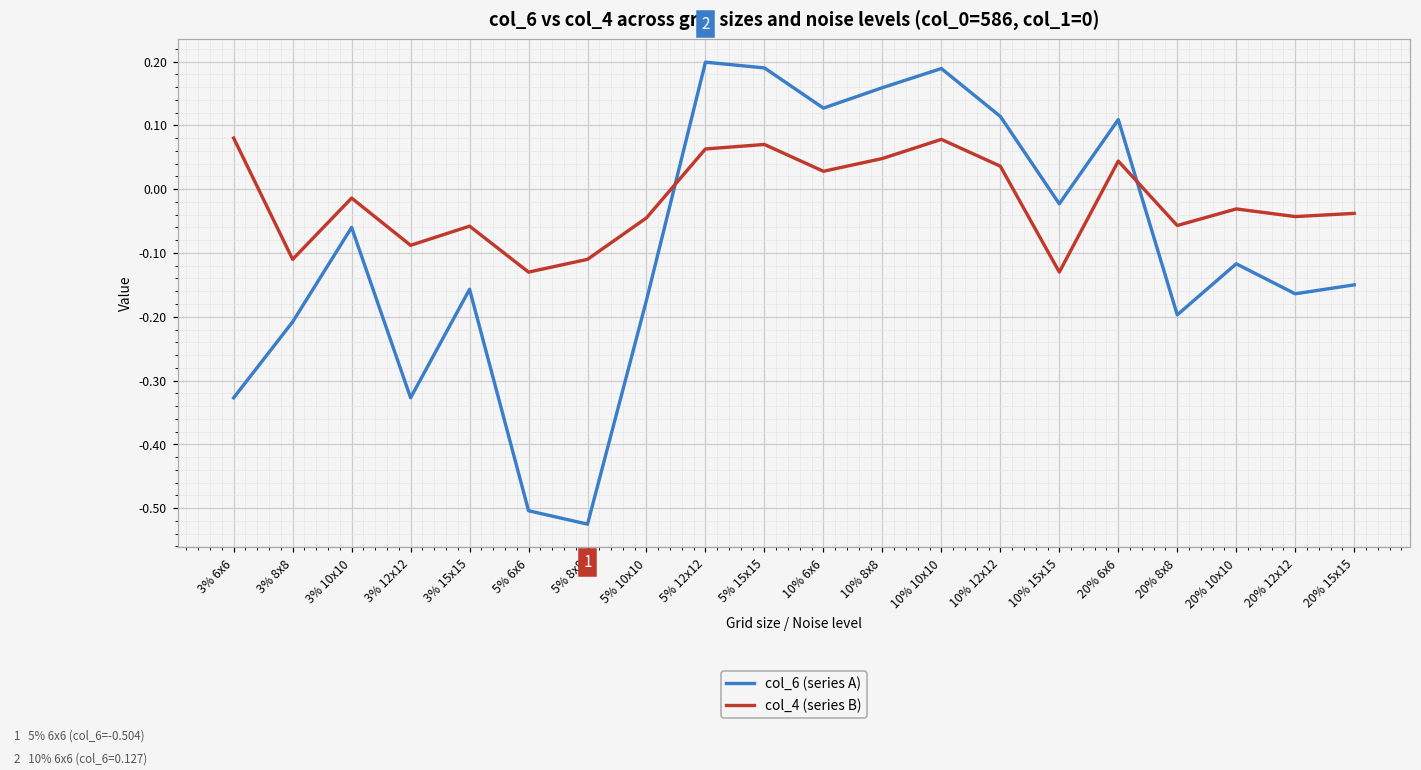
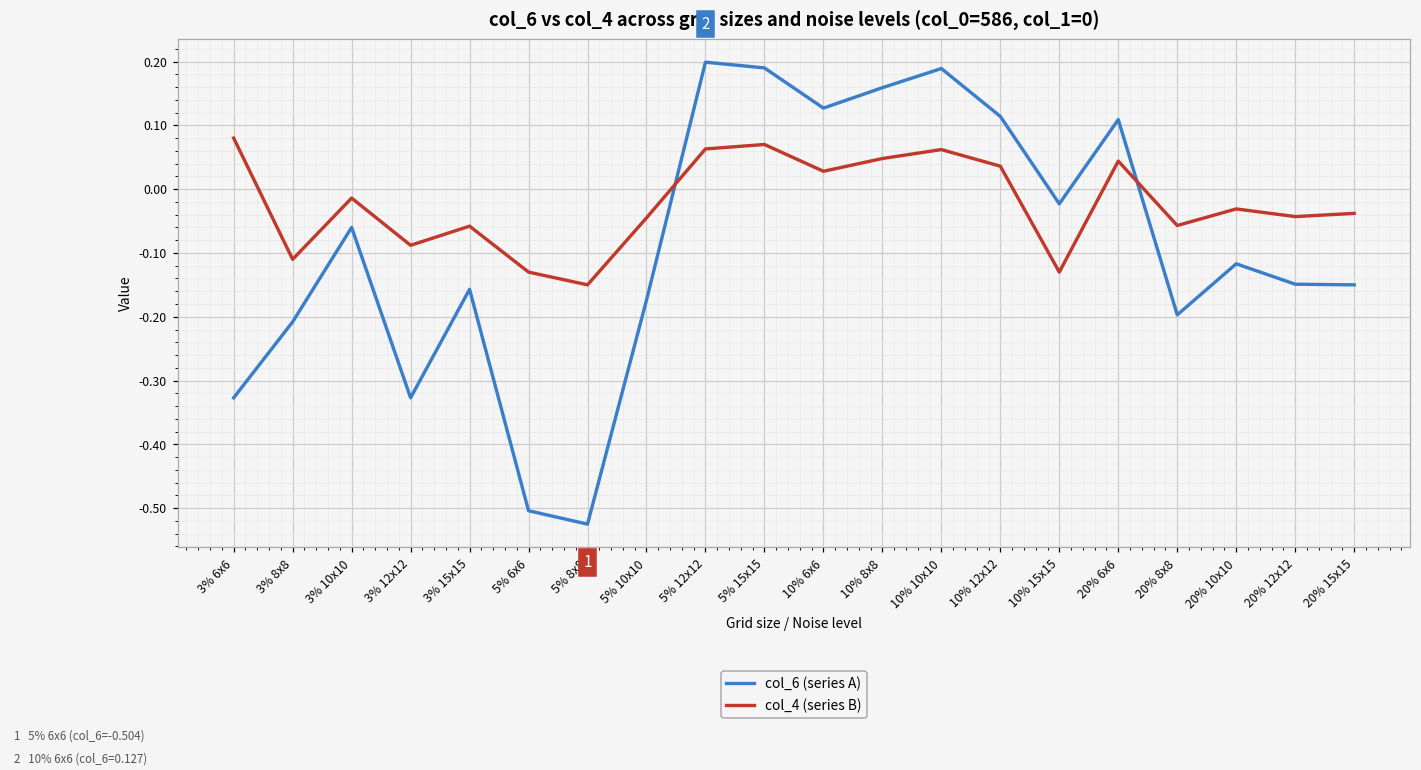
  {
    "col_6 (series A)": {
      "3% 6x6": -0.33,
      "3% 8x8": -0.21,
      "3% 10x10": -0.06,
      "3% 12x12": -0.33,
      "3% 15x15": -0.16,
      "5% 6x6": -0.50,
      "5% 8x8": -0.53,
      "5% 10x10": -0.17,
      "5% 12x12": 0.20,
      "5% 15x15": 0.19,
      "10% 6x6": 0.13,
      "10% 8x8": 0.16,
      "10% 10x10": 0.19,
      "10% 12x12": 0.11,
      "10% 15x15": -0.02,
      "20% 6x6": 0.11,
      "20% 8x8": -0.20,
      "20% 10x10": -0.12,
-     "20% 12x12": -0.16,
+     "20% 12x12": -0.15,
      "20% 15x15": -0.15
    },
    "col_4 (series B)": {
      "3% 6x6": 0.08,
      "3% 8x8": -0.11,
      "3% 10x10": -0.01,
      "3% 12x12": -0.09,
      "3% 15x15": -0.06,
      "5% 6x6": -0.13,
-     "5% 8x8": -0.11,
+     "5% 8x8": -0.15,
      "5% 10x10": -0.05,
      "5% 12x12": 0.06,
      "5% 15x15": 0.07,
      "10% 6x6": 0.03,
      "10% 8x8": 0.05,
-     "10% 10x10": 0.08,
+     "10% 10x10": 0.06,
      "10% 12x12": 0.04,
      "10% 15x15": -0.13,
      "20% 6x6": 0.04,
      "20% 8x8": -0.06,
      "20% 10x10": -0.03,
      "20% 12x12": -0.04,
      "20% 15x15": -0.04
    }
  }
